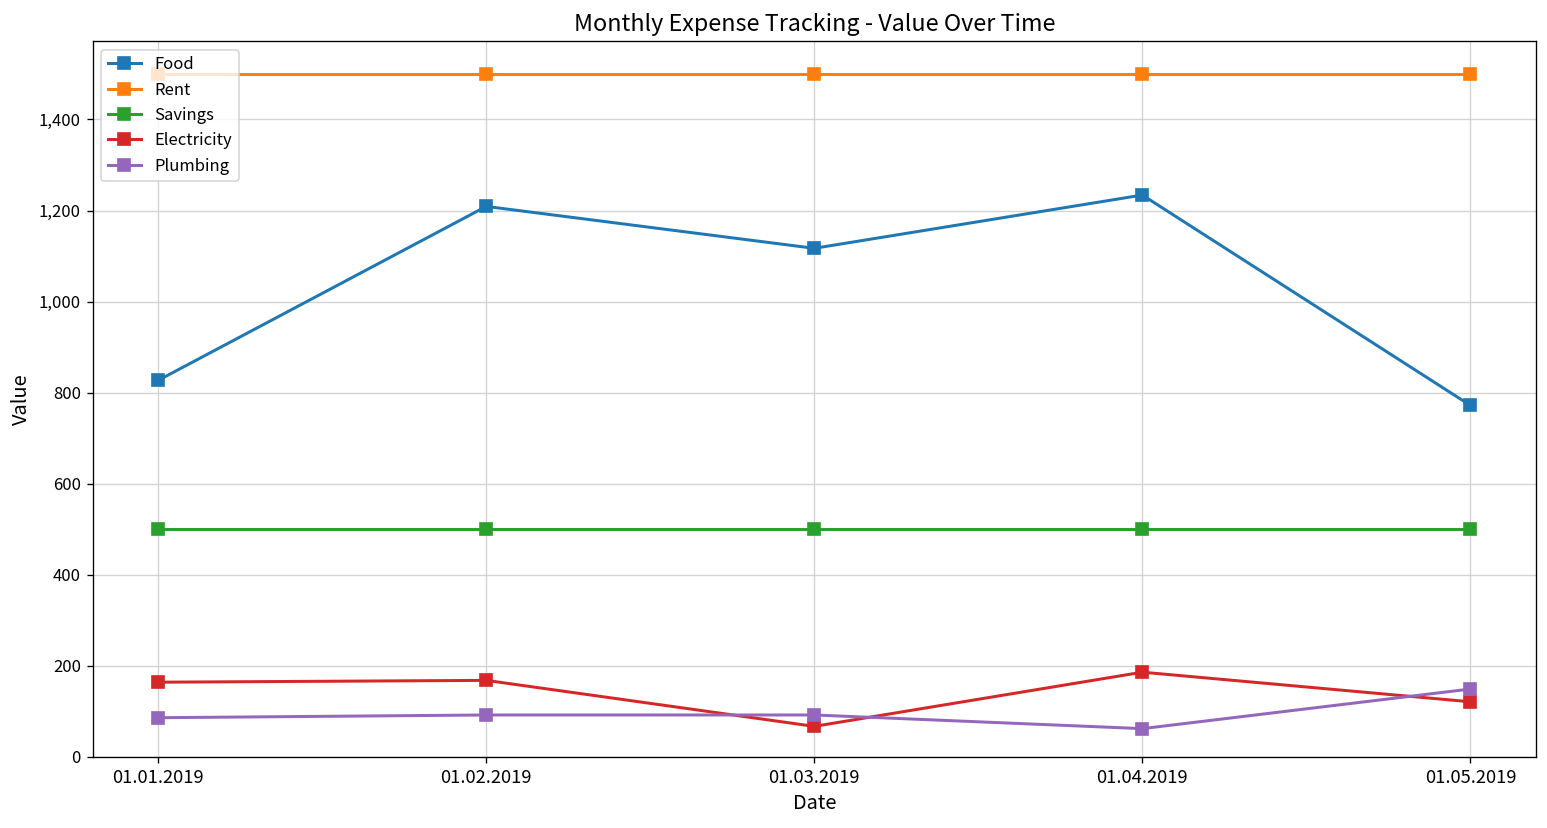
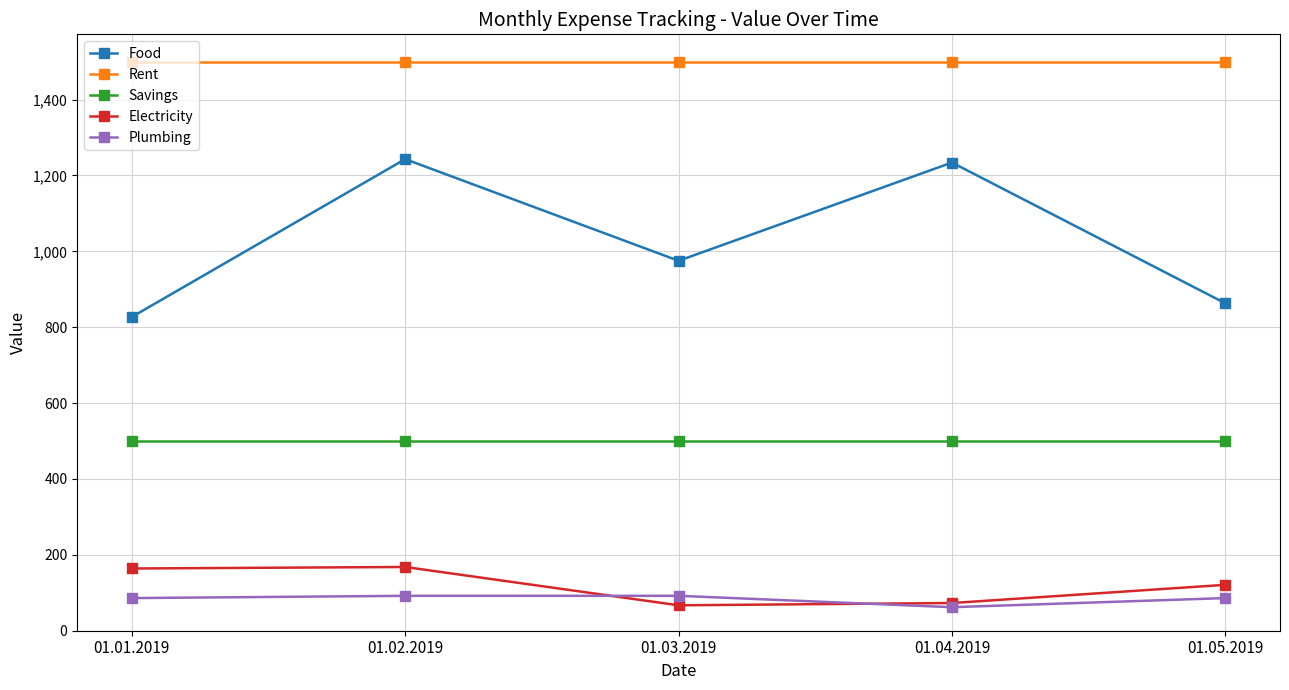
  {
    "Food": {
      "01.01.2019": "830",
-     "01.02.2019": "1,210",
-     "01.03.2019": "1,120",
+     "01.02.2019": "1,240",
+     "01.03.2019": "980",
      "01.04.2019": "1,230",
-     "01.05.2019": "770"
+     "01.05.2019": "860"
    },
    "Rent": {
      "01.02.2019": "1,500",
      "01.03.2019": "1,500",
      "01.04.2019": "1,500",
      "01.05.2019": "1,500"
    },
    "Savings": {
      "01.01.2019": "500",
      "01.02.2019": "500",
      "01.03.2019": "500",
      "01.04.2019": "500",
      "01.05.2019": "500"
    },
    "Electricity": {
      "01.01.2019": "160",
      "01.02.2019": "170",
      "01.03.2019": "70",
-     "01.04.2019": "190",
+     "01.04.2019": "70",
      "01.05.2019": "120"
    },
    "Plumbing": {
      "01.01.2019": "90",
      "01.02.2019": "90",
      "01.03.2019": "90",
      "01.04.2019": "60",
-     "01.05.2019": "150"
+     "01.05.2019": "90"
    }
  }
